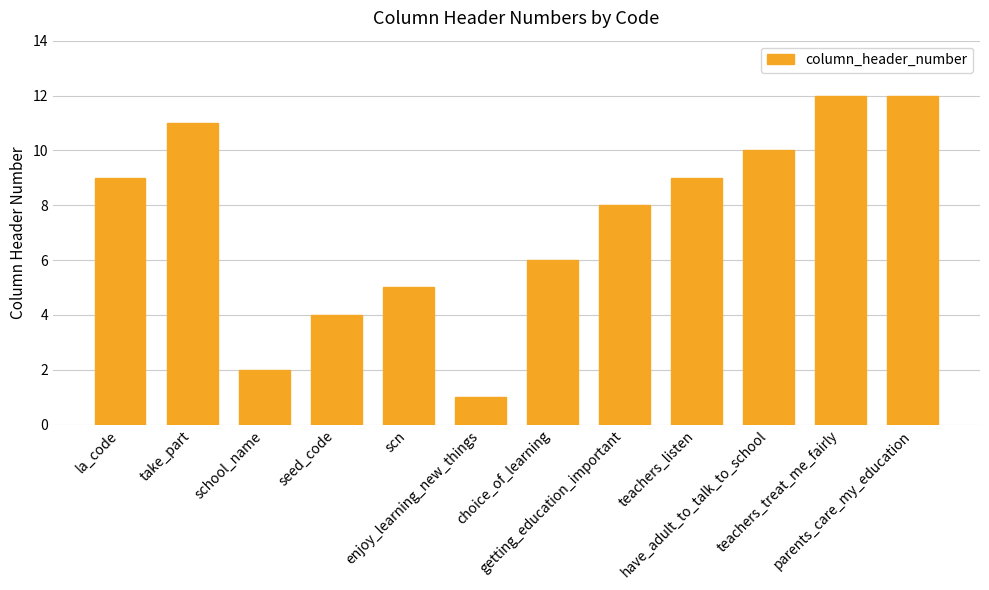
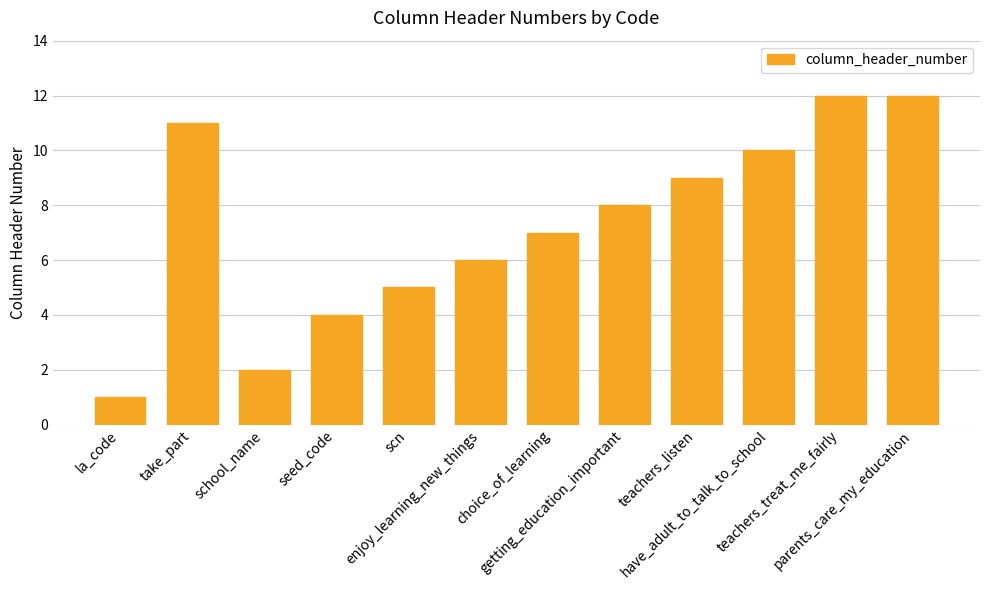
  {
-   "la_code": 9,
+   "la_code": 1,
    "take_part": 11,
    "school_name": 2,
    "seed_code": 4,
    "scn": 5,
-   "enjoy_learning_new_things": 1,
-   "choice_of_learning": 6,
+   "enjoy_learning_new_things": 6,
+   "choice_of_learning": 7,
    "getting_education_important": 8,
    "teachers_listen": 9,
    "have_adult_to_talk_to_school": 10,
    "teachers_treat_me_fairly": 12,
    "parents_care_my_education": 12
  }
